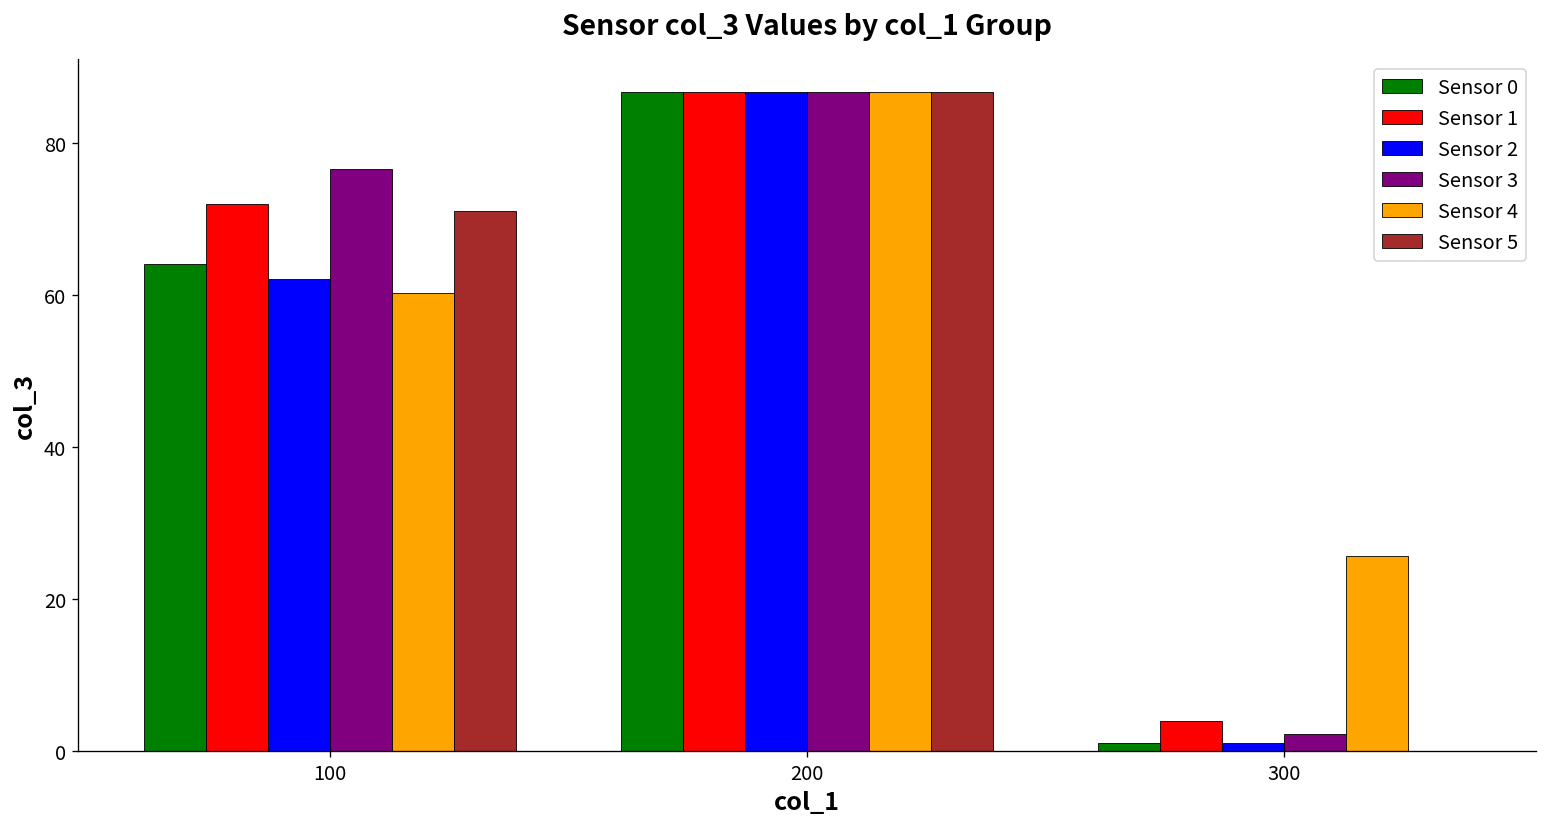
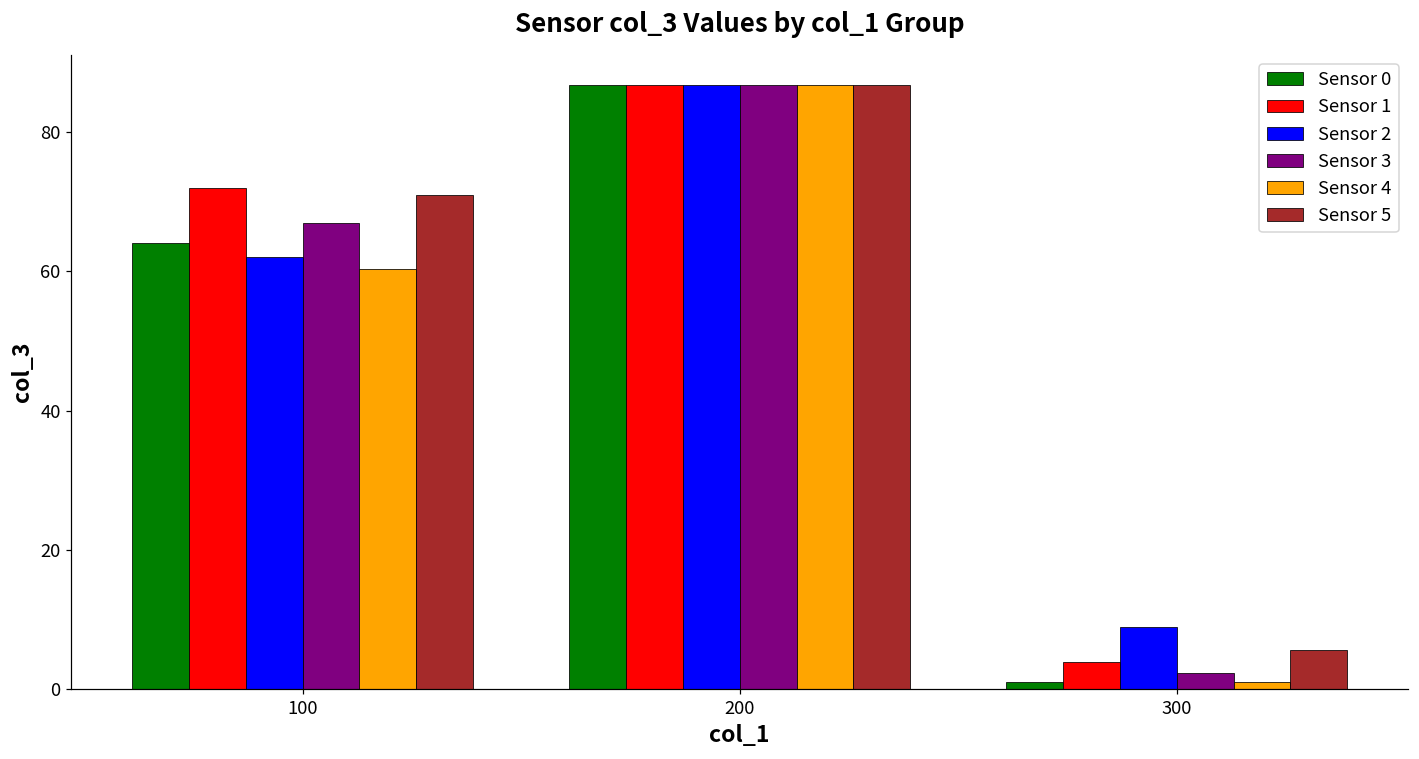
  {
    "Sensor 0": {
      "100": 64,
      "200": 87,
      "300": 1
    },
    "Sensor 1": {
      "100": 72,
      "200": 87,
      "300": 4
    },
    "Sensor 2": {
      "100": 62,
      "200": 87,
-     "300": 1
+     "300": 9
    },
    "Sensor 3": {
-     "100": 77,
+     "100": 67,
      "200": 87,
      "300": 2
    },
    "Sensor 4": {
      "100": 60,
      "200": 87,
-     "300": 26
+     "300": 1
    },
    "Sensor 5": {
      "100": 71,
      "200": 87,
-     "300": 0
+     "300": 6
    }
  }
